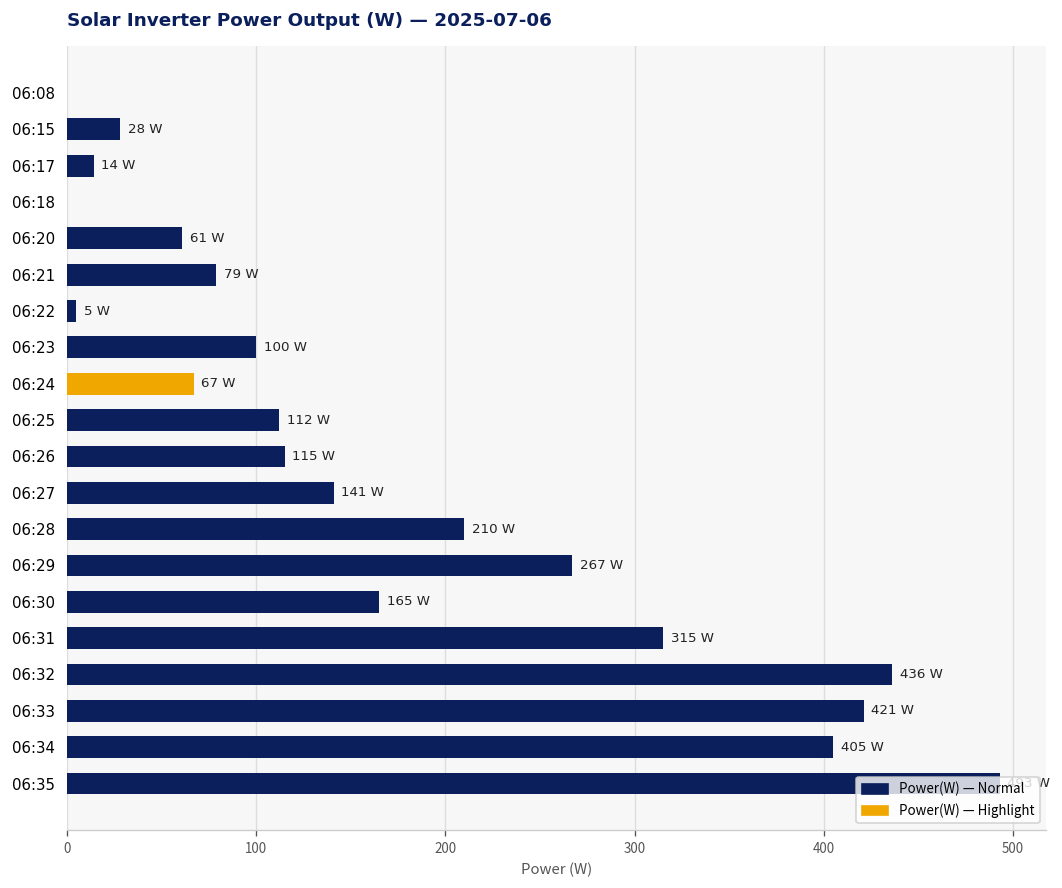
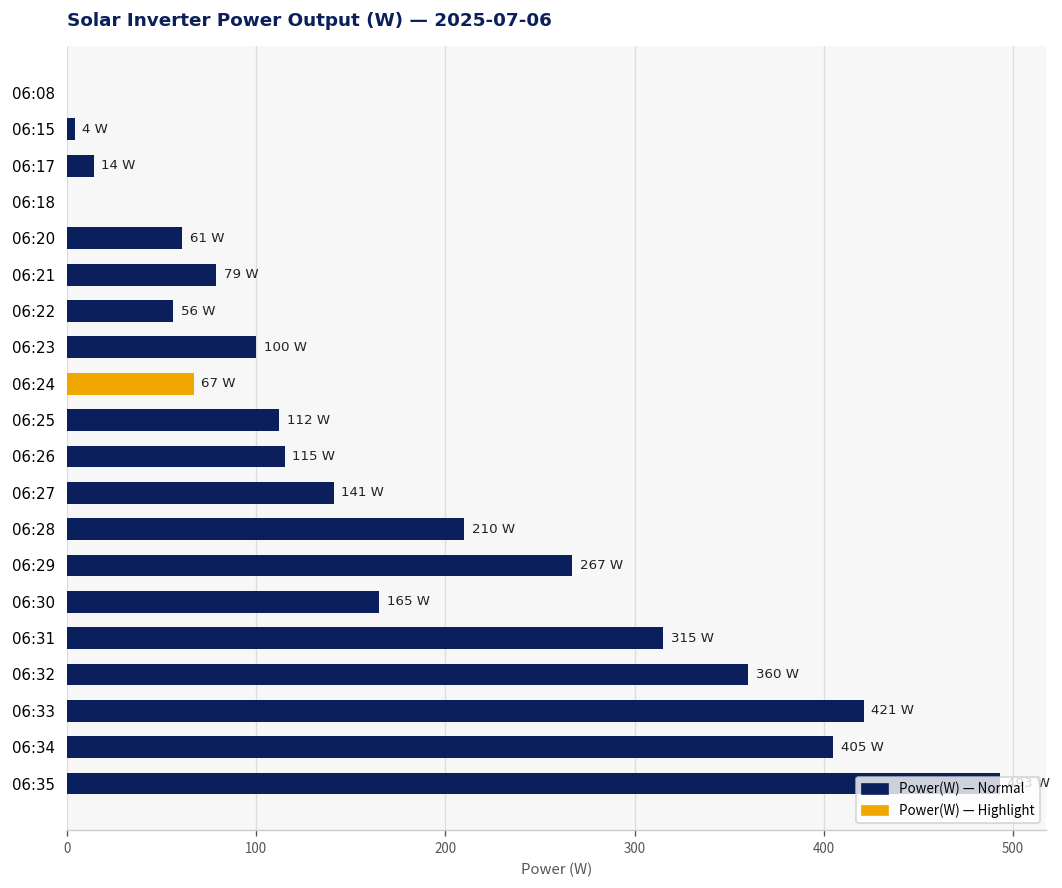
  {
-   "06:15": 28,
+   "06:15": 4,
    "06:17": 14,
    "06:20": 61,
    "06:21": 79,
-   "06:22": 5,
+   "06:22": 56,
    "06:23": 100,
    "06:24": 67,
    "06:25": 112,
    "06:26": 115,
    "06:27": 141,
    "06:28": 210,
    "06:29": 267,
    "06:30": 165,
    "06:31": 315,
-   "06:32": 436,
+   "06:32": 360,
    "06:33": 421,
    "06:34": 405
  }
